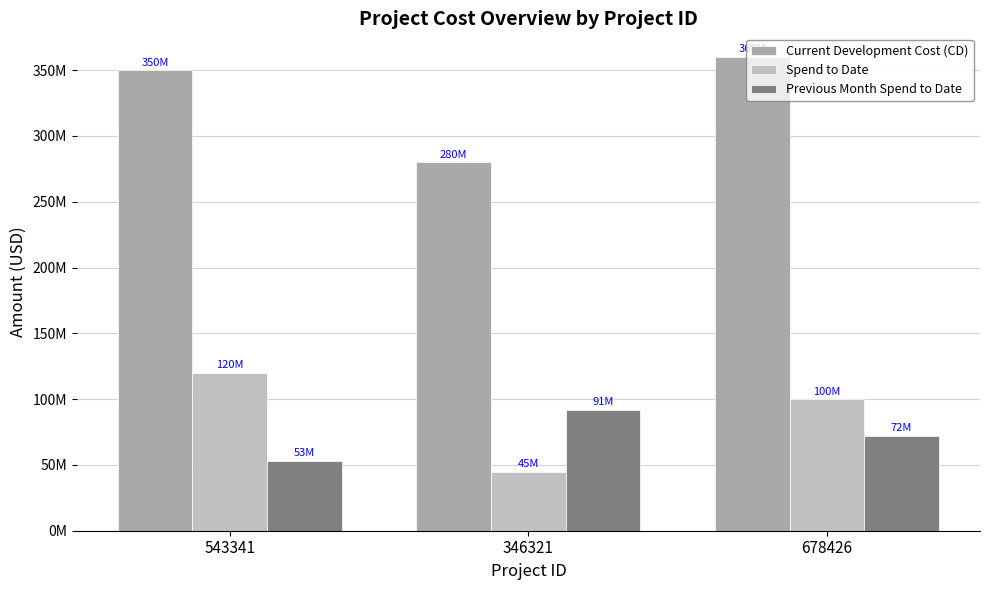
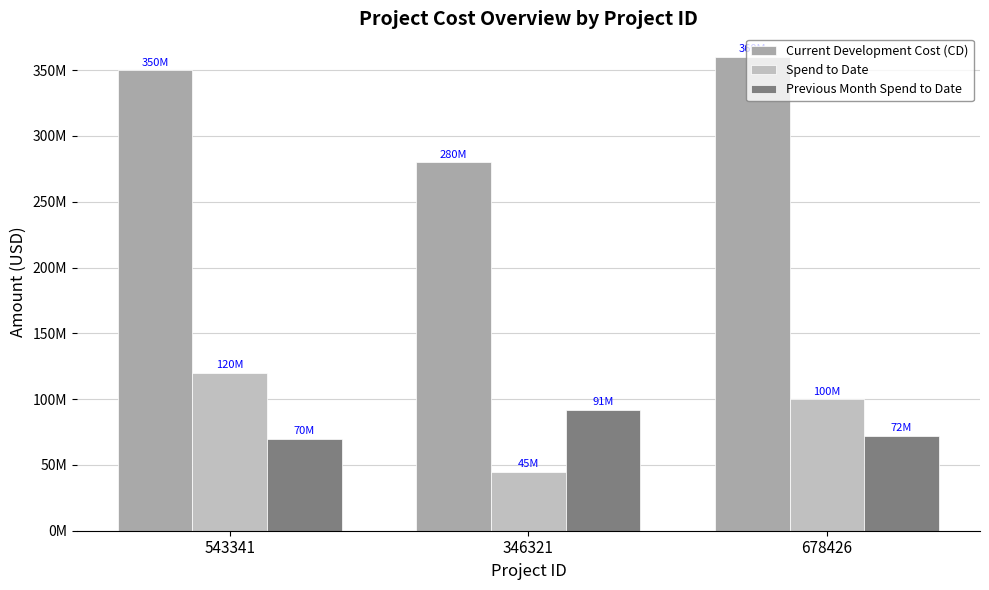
  {
    "Previous Month Spend to Date": {
-     "543341": "53M",
+     "543341": "70M",
      "678426": "72M"
    }
  }
